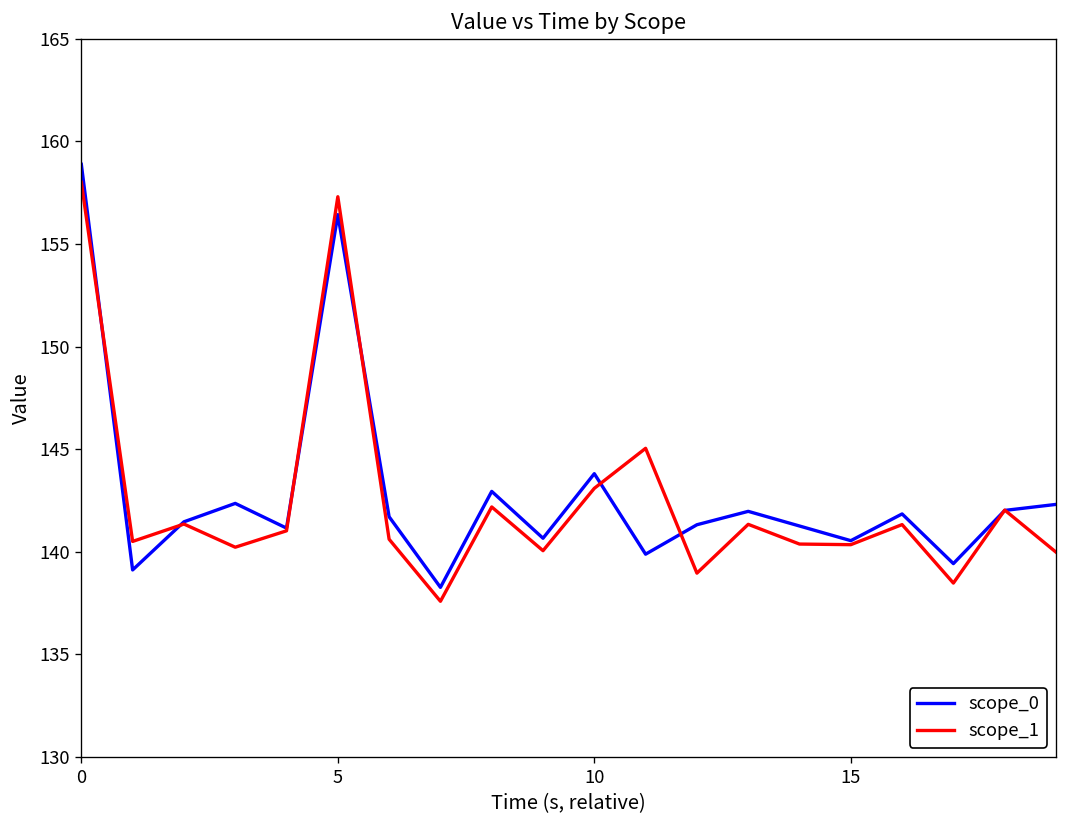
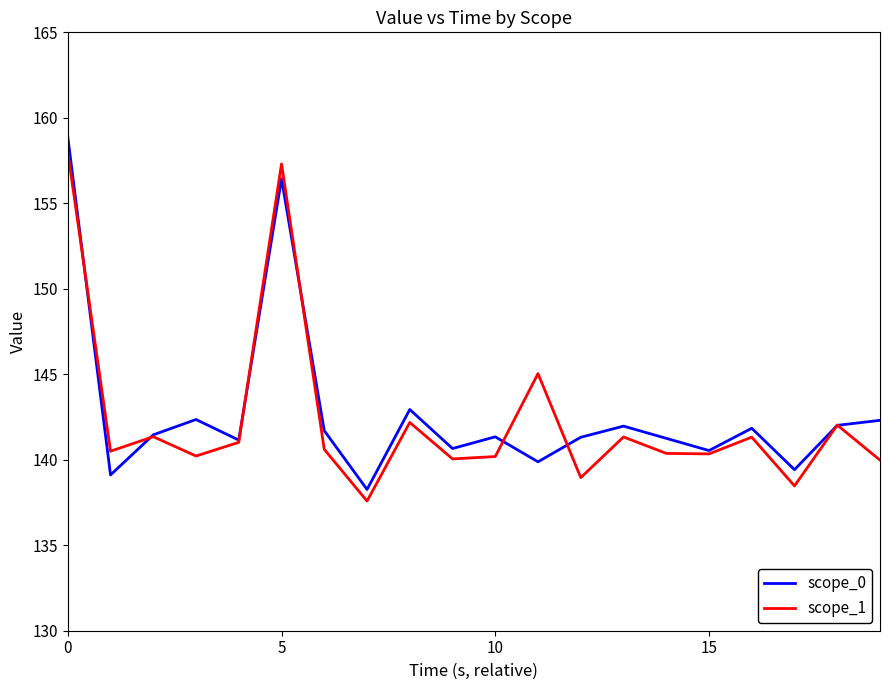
  {
    "scope_0": {
      "0": 158.9,
      "5": 156.4,
-     "10": 143.8,
+     "10": 141.3,
      "15": 140.5
    },
    "scope_1": {
      "0": 158.0,
      "5": 157.3,
-     "10": 143.1,
+     "10": 140.2,
      "15": 140.3
    }
  }
